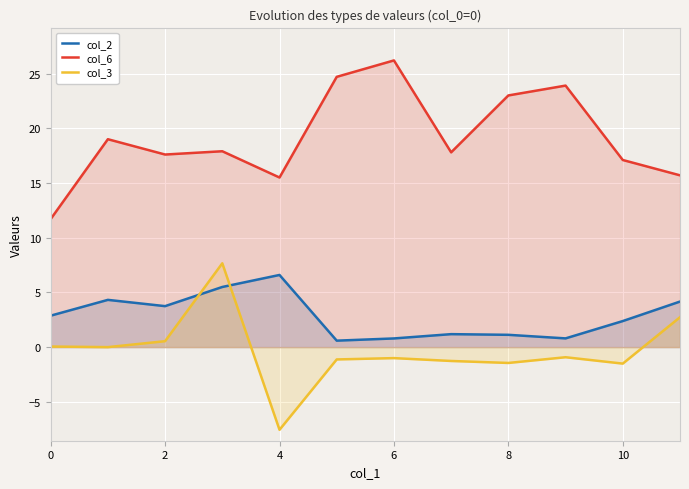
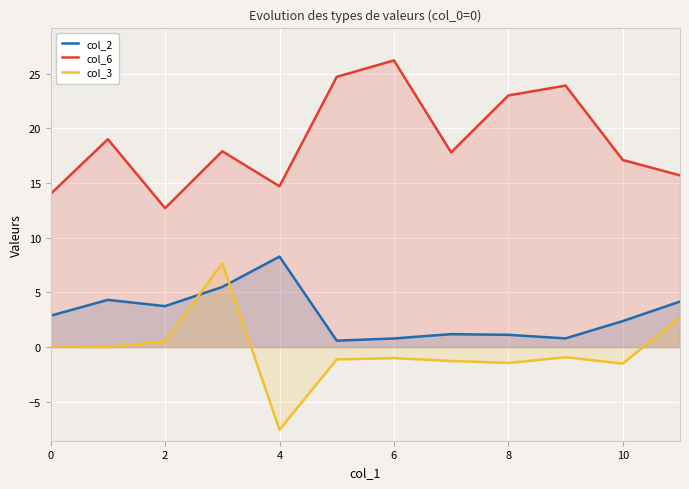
  {
    "col_2": {
      "0": 2.9,
      "2": 3.7,
-     "4": 6.6,
+     "4": 8.3,
      "6": 0.8,
      "8": 1.1,
      "10": 2.4
    },
    "col_6": {
-     "0": 11.7,
-     "2": 17.6,
-     "4": 15.5,
+     "0": 14.0,
+     "2": 12.7,
+     "4": 14.7,
      "6": 26.2,
      "8": 23.0,
      "10": 17.1
    }
  }
